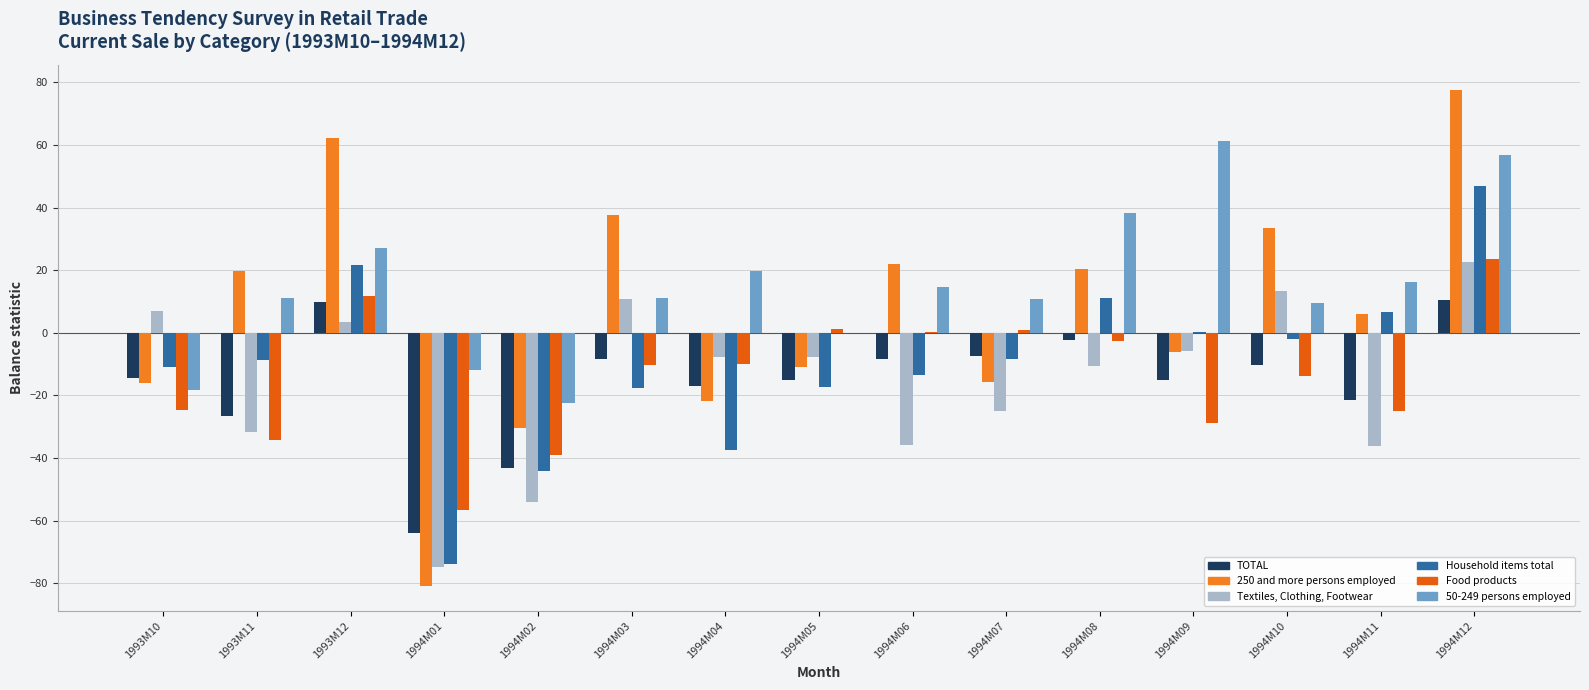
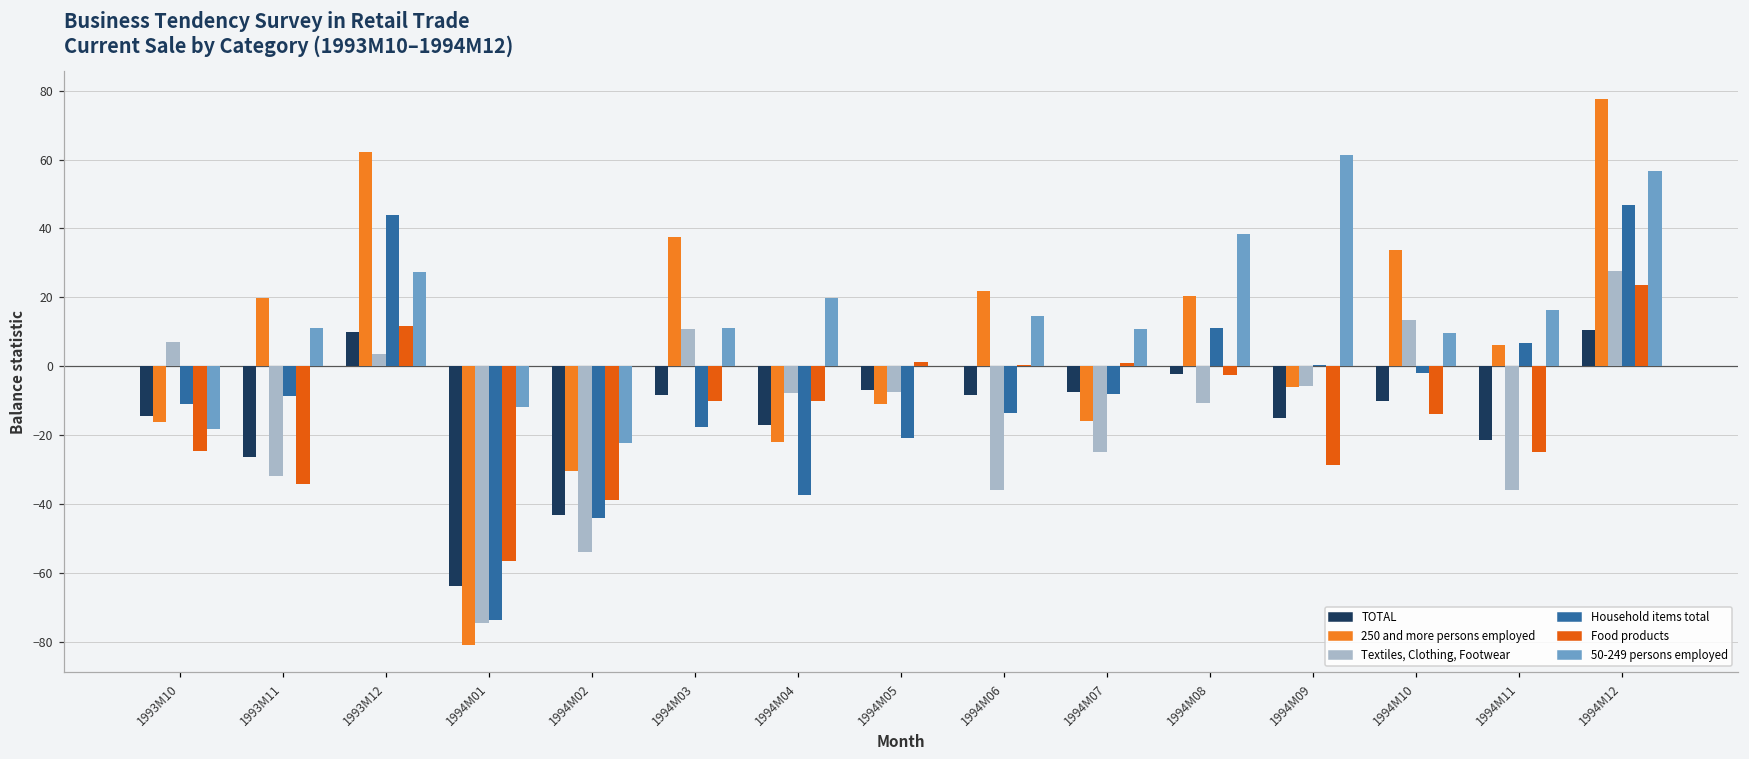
  {
    "TOTAL": {
      "1993M10": -14,
      "1993M11": -26,
      "1993M12": 10,
      "1994M01": -64,
      "1994M02": -43,
      "1994M03": -8,
      "1994M04": -17,
-     "1994M05": -15,
+     "1994M05": -7,
      "1994M06": -8,
      "1994M07": -7,
      "1994M08": -2,
      "1994M09": -15,
      "1994M10": -10,
      "1994M11": -21,
      "1994M12": 11
    },
    "Textiles, Clothing, Footwear": {
      "1993M10": 7,
      "1993M11": -32,
      "1993M12": 4,
      "1994M01": -75,
      "1994M02": -54,
      "1994M03": 11,
      "1994M04": -8,
      "1994M05": -8,
      "1994M06": -36,
      "1994M07": -25,
      "1994M08": -11,
      "1994M09": -6,
      "1994M10": 13,
      "1994M11": -36,
-     "1994M12": 23
+     "1994M12": 28
    },
    "Household items total": {
      "1993M10": -11,
      "1993M11": -9,
-     "1993M12": 22,
+     "1993M12": 44,
      "1994M01": -74,
      "1994M02": -44,
      "1994M03": -18,
      "1994M04": -37,
-     "1994M05": -17,
+     "1994M05": -21,
      "1994M06": -14,
      "1994M07": -8,
      "1994M08": 11,
      "1994M10": -2,
      "1994M11": 7,
      "1994M12": 47
    },
    "50-249 persons employed": {
      "1993M10": -18,
      "1993M11": 11,
      "1993M12": 27,
      "1994M01": -12,
      "1994M02": -22,
      "1994M03": 11,
      "1994M04": 20,
      "1994M05": 0,
      "1994M06": 15,
      "1994M07": 11,
      "1994M08": 38,
      "1994M09": 61,
      "1994M10": 10,
      "1994M11": 16,
      "1994M12": 57
    }
  }
